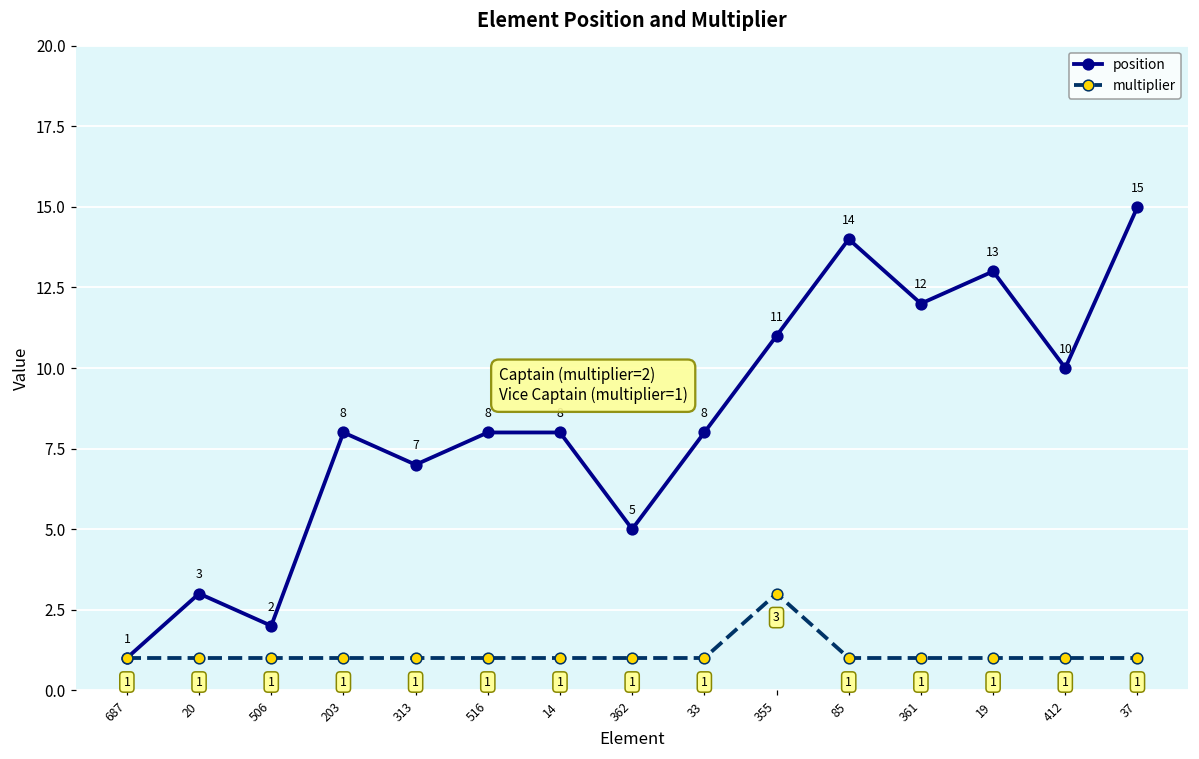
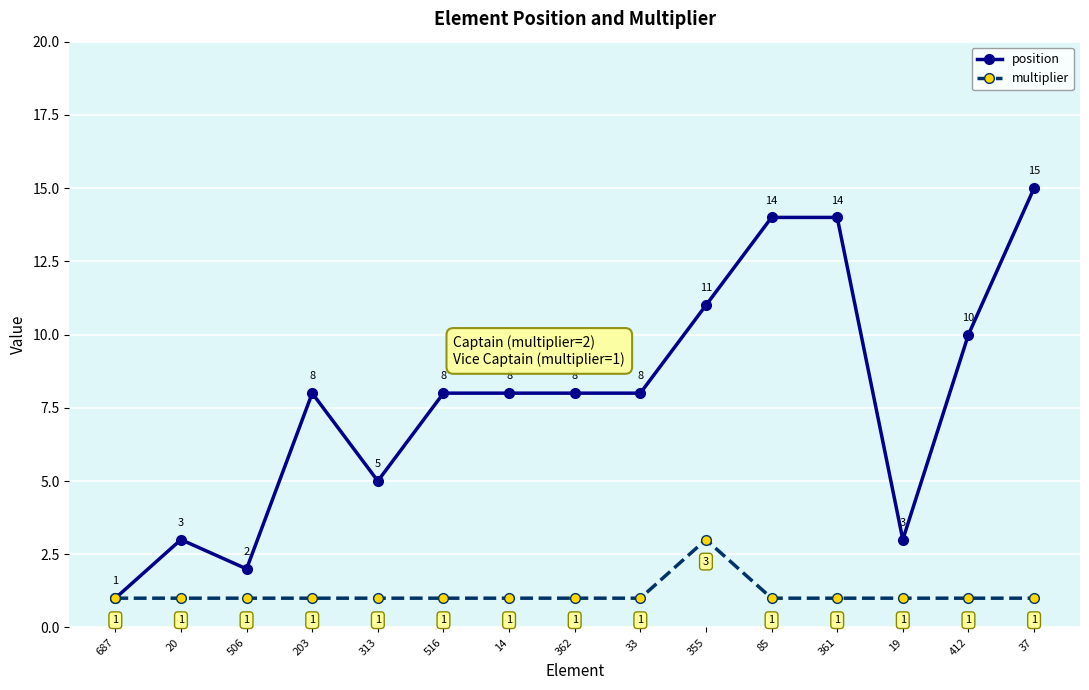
  {
    "position": {
      "20": 3,
      "506": 2,
      "203": 8,
-     "313": 7,
+     "313": 5,
      "516": 8,
-     "362": 5,
+     "362": 8,
      "33": 8,
      "355": 11,
      "85": 14,
-     "361": 12,
-     "19": 13,
+     "361": 14,
+     "19": 3,
      "412": 10,
      "37": 15
    }
  }
